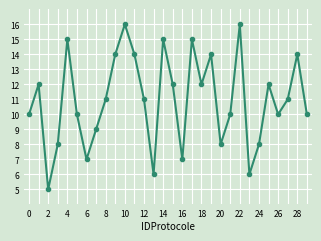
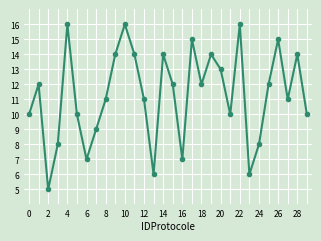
  {
    "0": 10,
    "2": 5,
-   "4": 15,
+   "4": 16,
    "6": 7,
    "8": 11,
    "10": 16,
    "12": 11,
-   "14": 15,
+   "14": 14,
    "16": 7,
    "18": 12,
-   "20": 8,
+   "20": 13,
    "22": 16,
    "24": 8,
-   "26": 10,
+   "26": 15,
    "28": 14
  }
